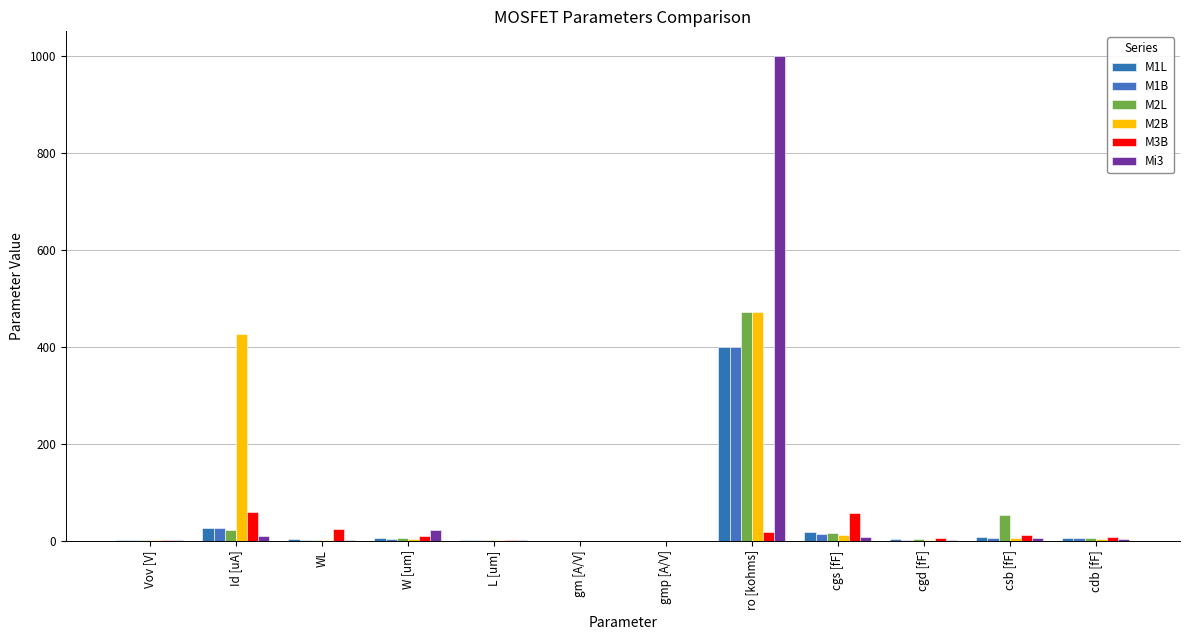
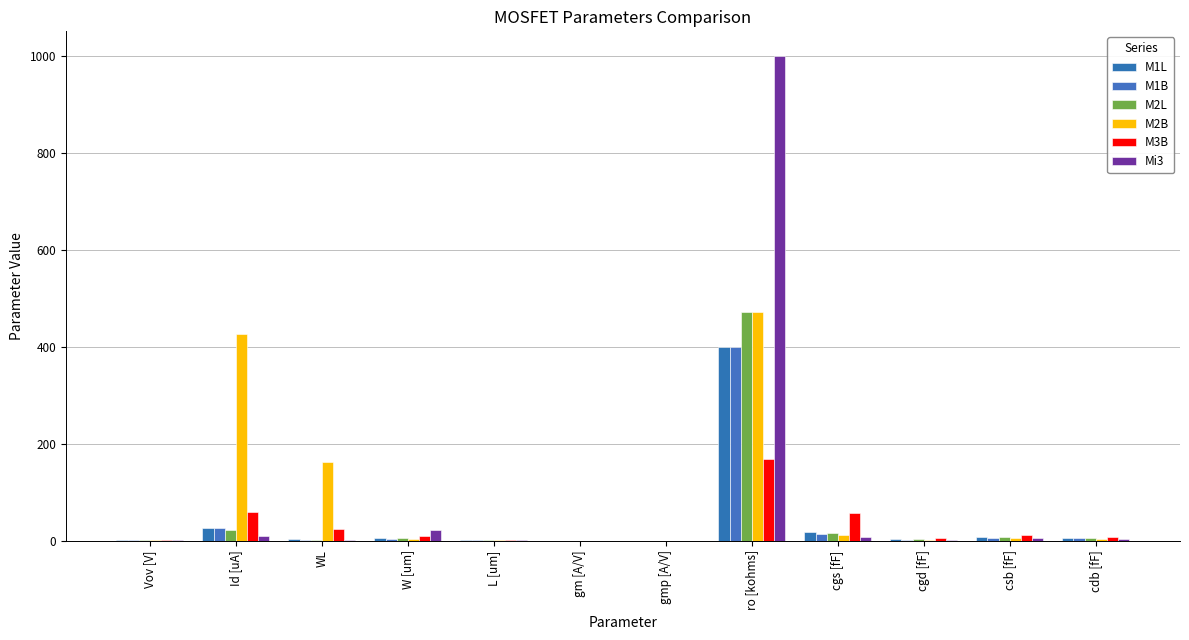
  {
    "M2L": {
      "Id [uA]": 20,
      "ro [kohms]": 470,
      "cgs [fF]": 20,
-     "csb [fF]": 50
+     "csb [fF]": 10
    },
    "M2B": {
      "Id [uA]": 430,
-     "WL": 0,
+     "WL": 160,
      "ro [kohms]": 470,
      "cgs [fF]": 10,
      "csb [fF]": 10
    },
    "M3B": {
      "Id [uA]": 60,
      "WL": 20,
      "W [um]": 10,
-     "ro [kohms]": 20,
+     "ro [kohms]": 170,
      "cgs [fF]": 60,
      "csb [fF]": 10,
      "cdb [fF]": 10
    },
    "Mi3": {
      "Id [uA]": 10,
      "W [um]": 20,
      "ro [kohms]": 1000,
      "cgs [fF]": 10
    }
  }
